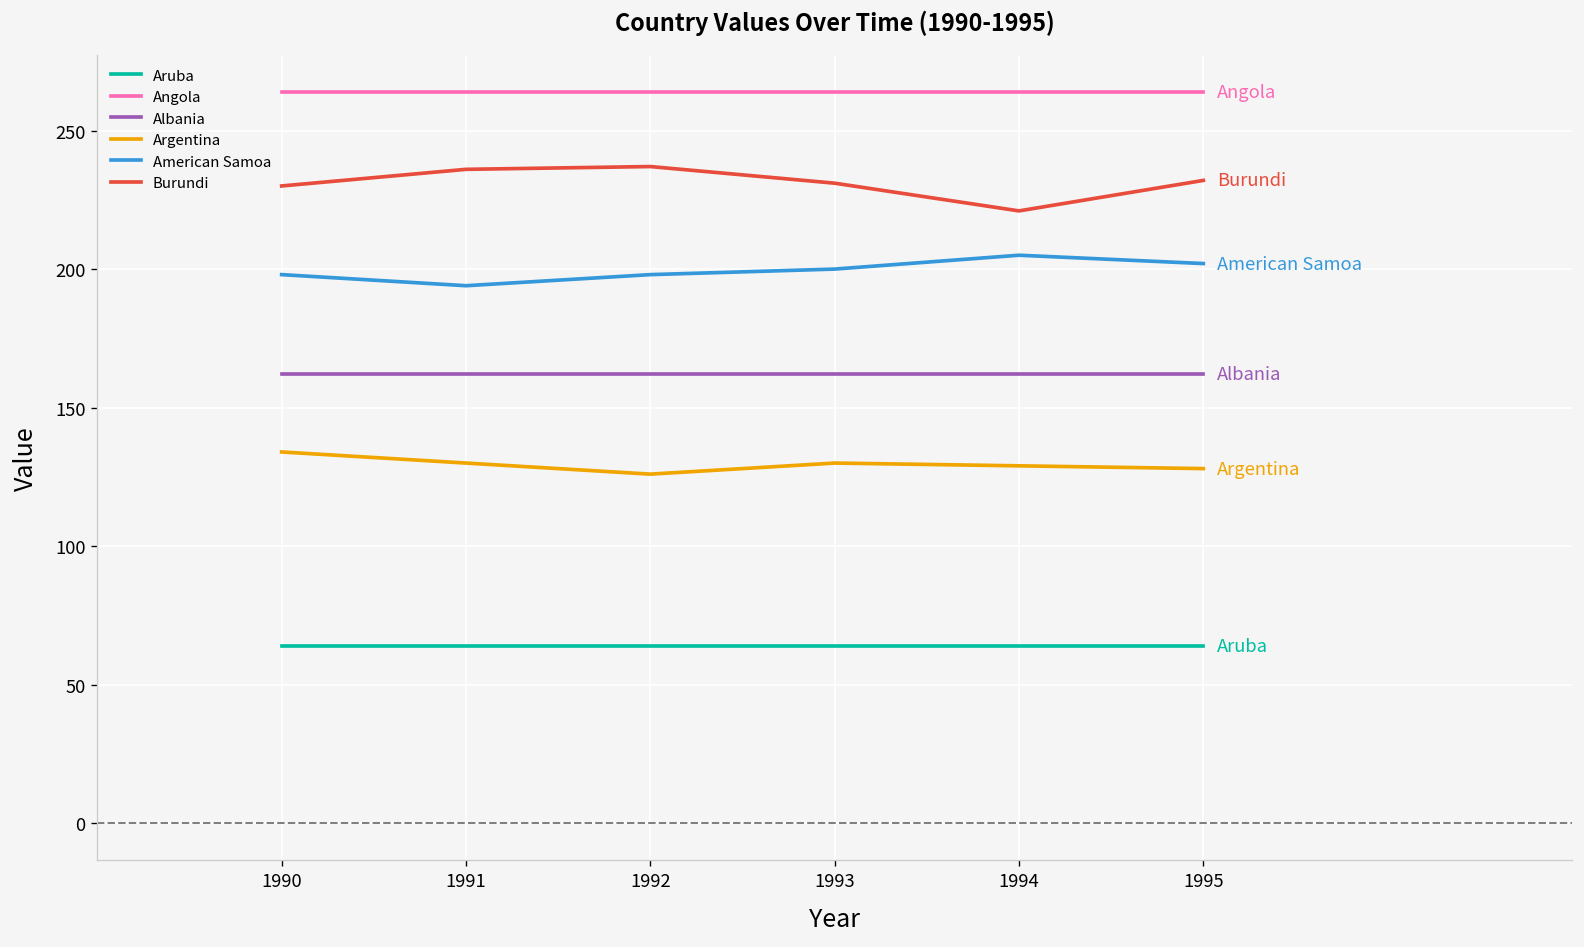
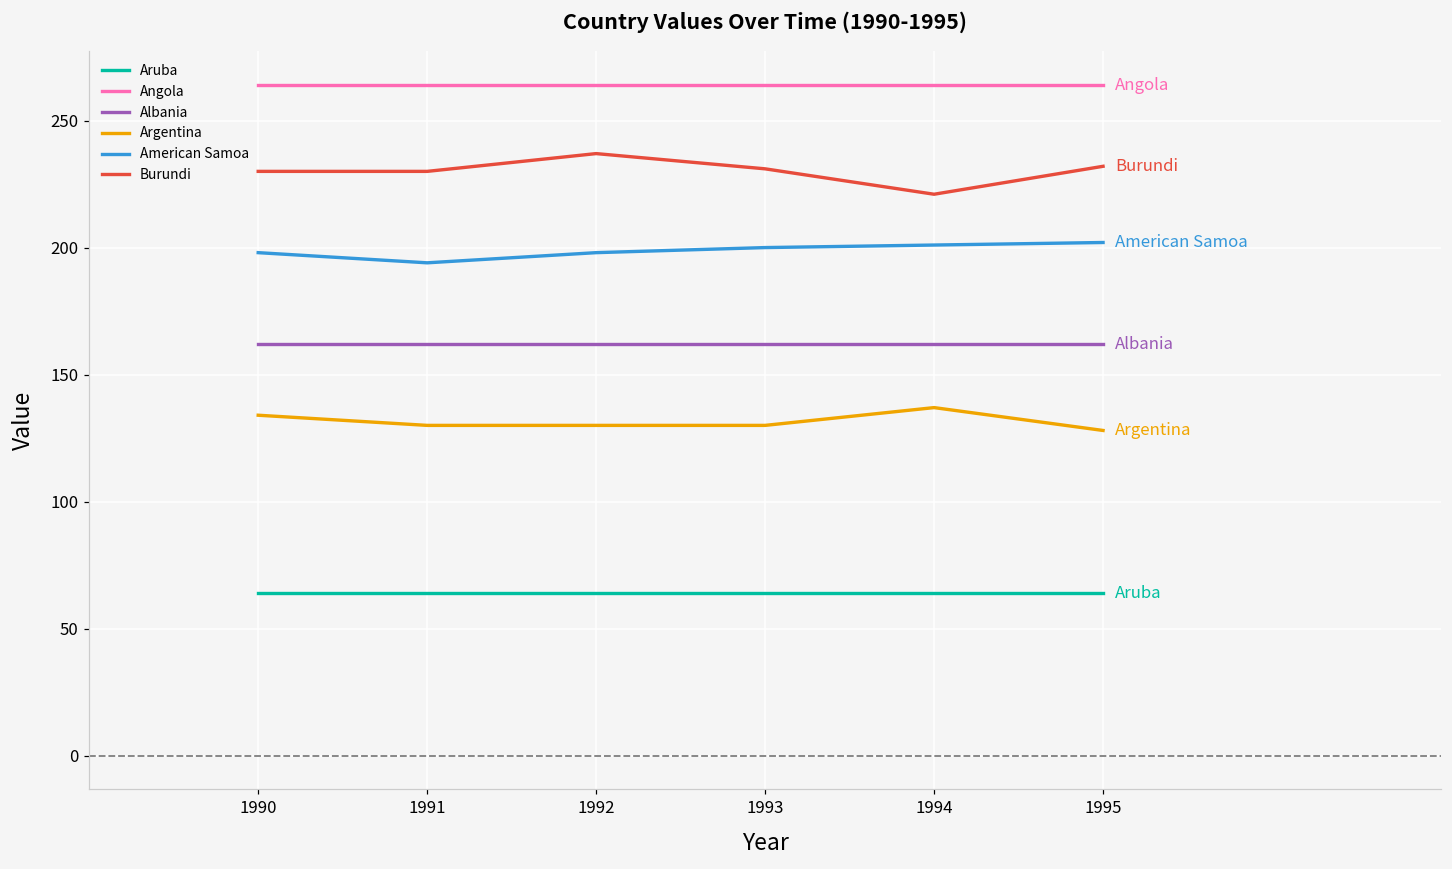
  {
    "Aruba": {
      "1990": 64,
      "1991": 64,
      "1992": 64,
      "1993": 64,
      "1994": 64,
      "1995": 64
    },
    "Angola": {
      "1990": 264,
      "1991": 264,
      "1992": 264,
      "1993": 264,
      "1994": 264,
      "1995": 264
    },
    "Albania": {
      "1990": 162,
      "1991": 162,
      "1992": 162,
      "1993": 162,
      "1994": 162,
      "1995": 162
    },
    "Argentina": {
      "1990": 134,
      "1991": 130,
-     "1992": 126,
+     "1992": 130,
      "1993": 130,
-     "1994": 129,
+     "1994": 137,
      "1995": 128
    },
    "American Samoa": {
      "1990": 198,
      "1991": 194,
      "1992": 198,
      "1993": 200,
-     "1994": 205,
+     "1994": 201,
      "1995": 202
    },
    "Burundi": {
      "1990": 230,
-     "1991": 236,
+     "1991": 230,
      "1992": 237,
      "1993": 231,
      "1994": 221,
      "1995": 232
    }
  }
